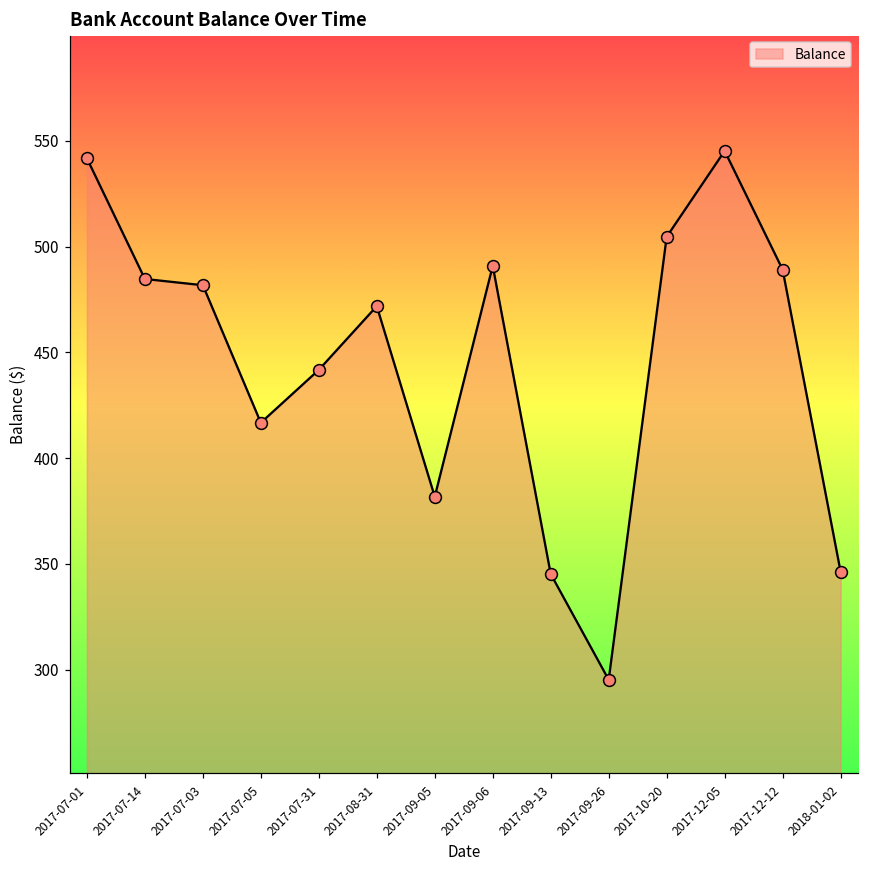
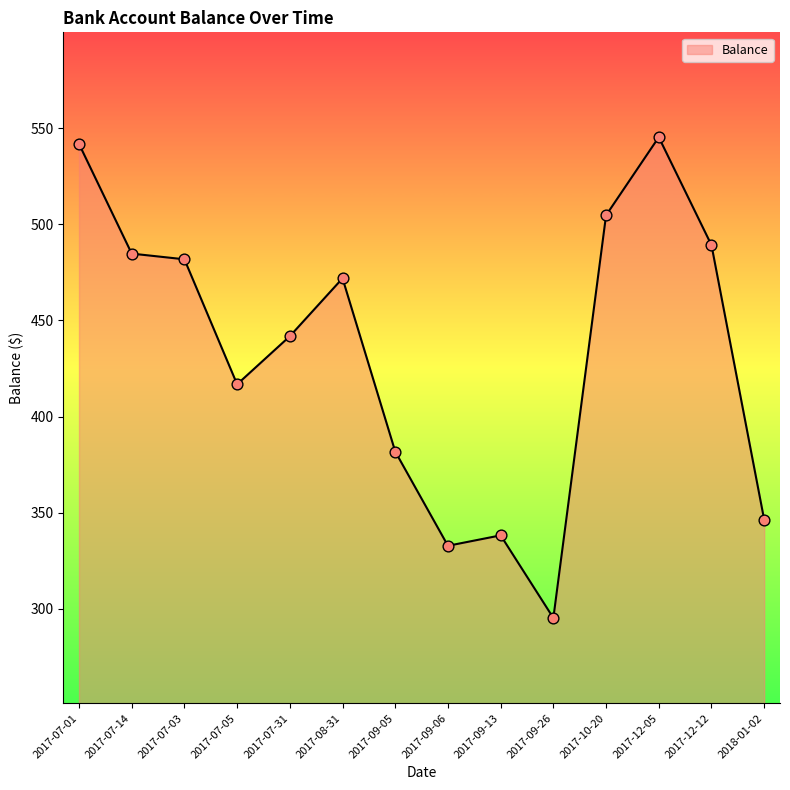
  {
    "2017-07-01": 542,
    "2017-07-14": 485,
    "2017-07-03": 482,
    "2017-07-05": 417,
    "2017-07-31": 442,
    "2017-08-31": 472,
    "2017-09-05": 382,
-   "2017-09-06": 491,
-   "2017-09-13": 345,
+   "2017-09-06": 333,
+   "2017-09-13": 338,
    "2017-09-26": 295,
    "2017-10-20": 505,
    "2017-12-05": 545,
    "2017-12-12": 489,
    "2018-01-02": 346
  }
